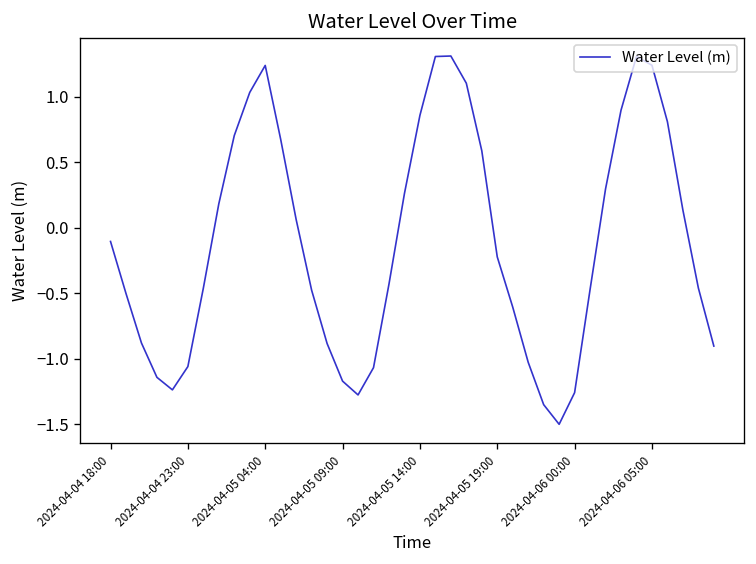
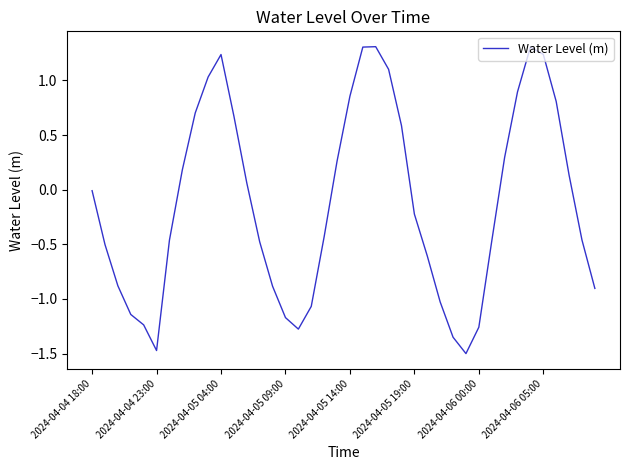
  {
-   "2024-04-04 18:00": -0.11,
-   "2024-04-04 23:00": -1.06,
+   "2024-04-04 18:00": -0.01,
+   "2024-04-04 23:00": -1.47,
    "2024-04-05 04:00": 1.24,
    "2024-04-05 09:00": -1.17,
    "2024-04-05 14:00": 0.86,
    "2024-04-05 19:00": -0.22,
    "2024-04-06 00:00": -1.26
  }
